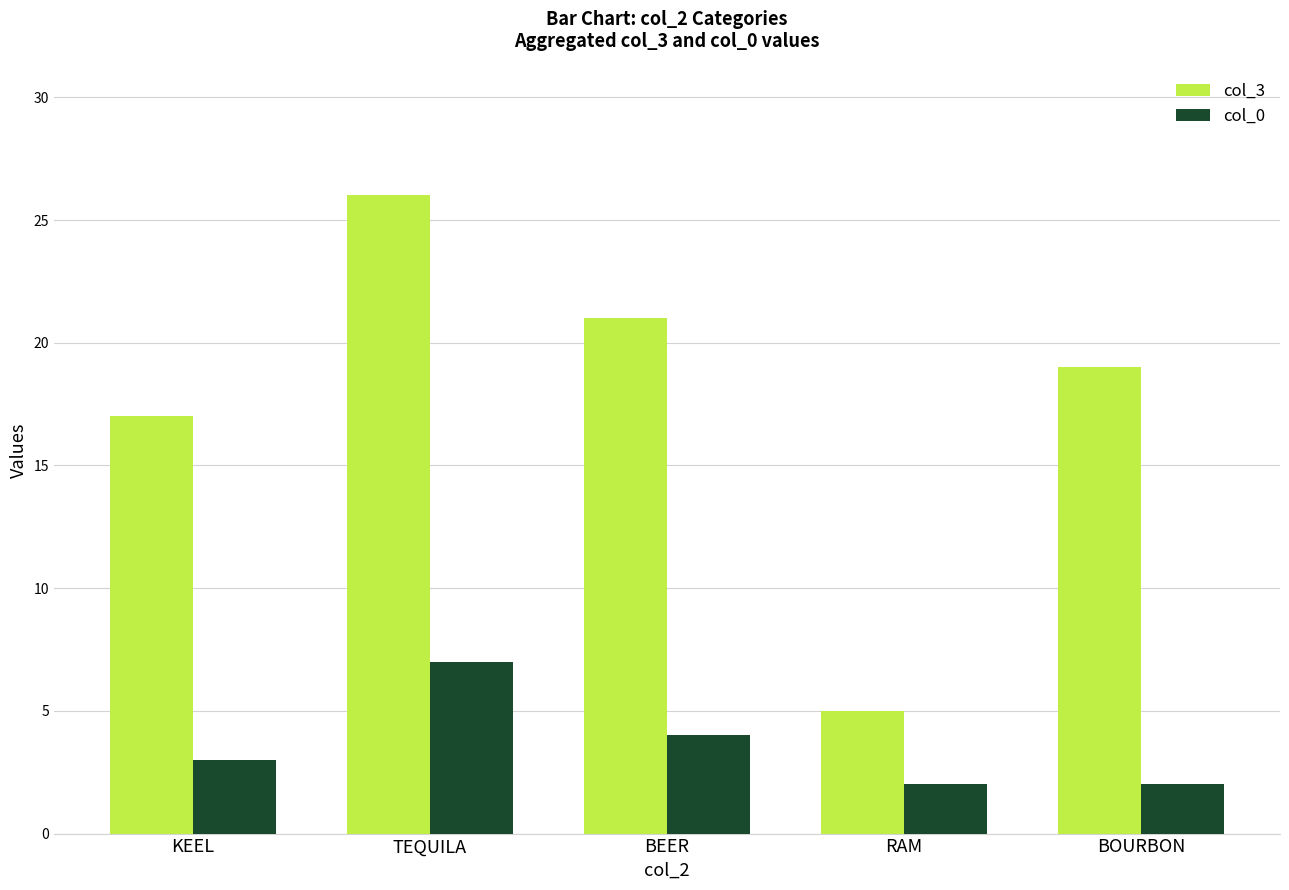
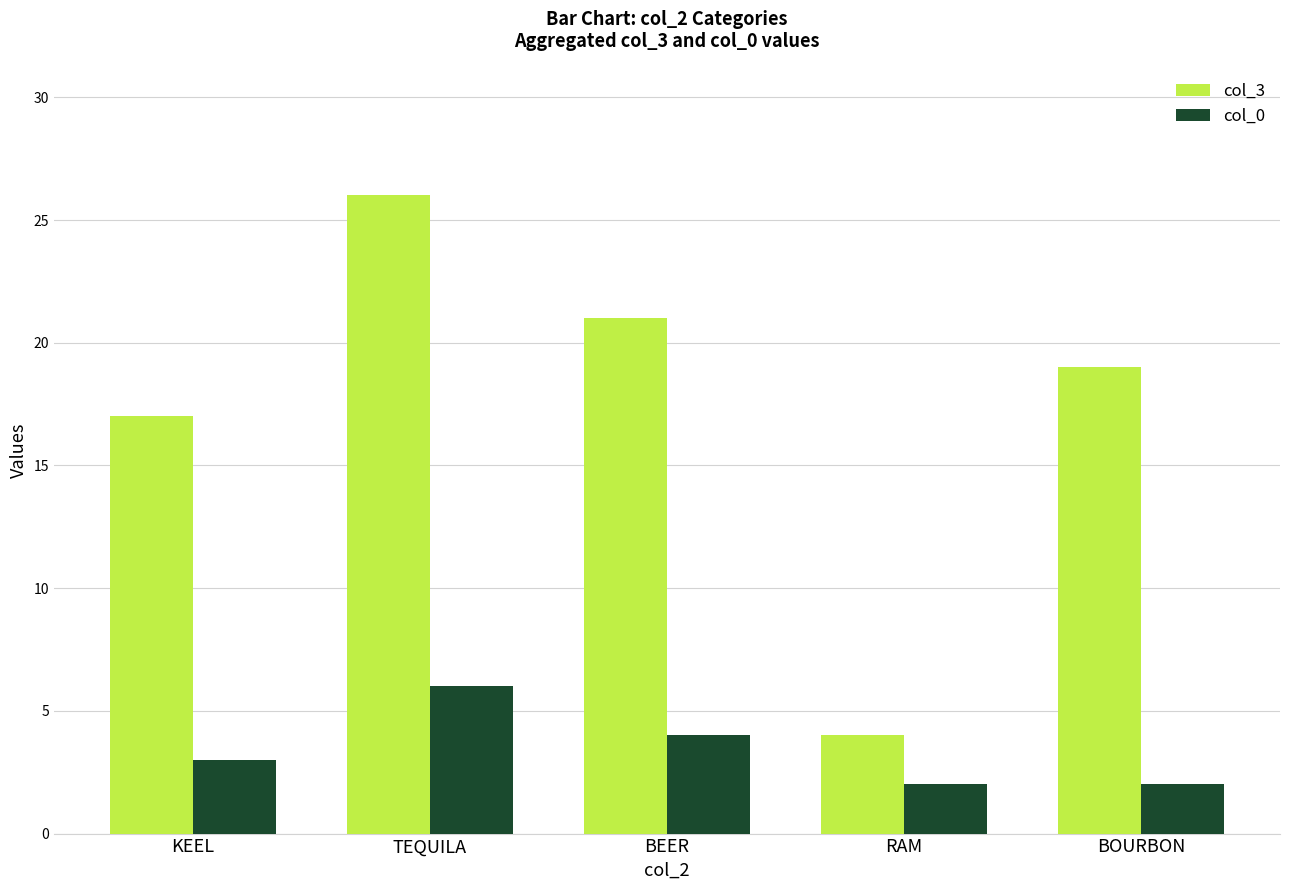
  {
    "col_3": {
      "KEEL": 17,
      "TEQUILA": 26,
      "BEER": 21,
-     "RAM": 5,
+     "RAM": 4,
      "BOURBON": 19
    },
    "col_0": {
      "KEEL": 3,
-     "TEQUILA": 7,
+     "TEQUILA": 6,
      "BEER": 4,
      "RAM": 2,
      "BOURBON": 2
    }
  }
